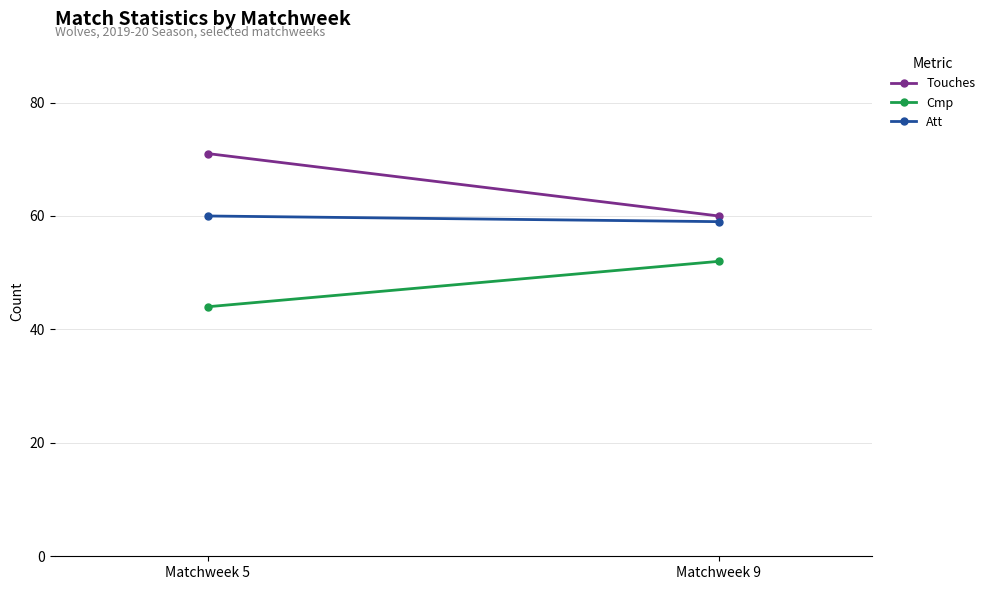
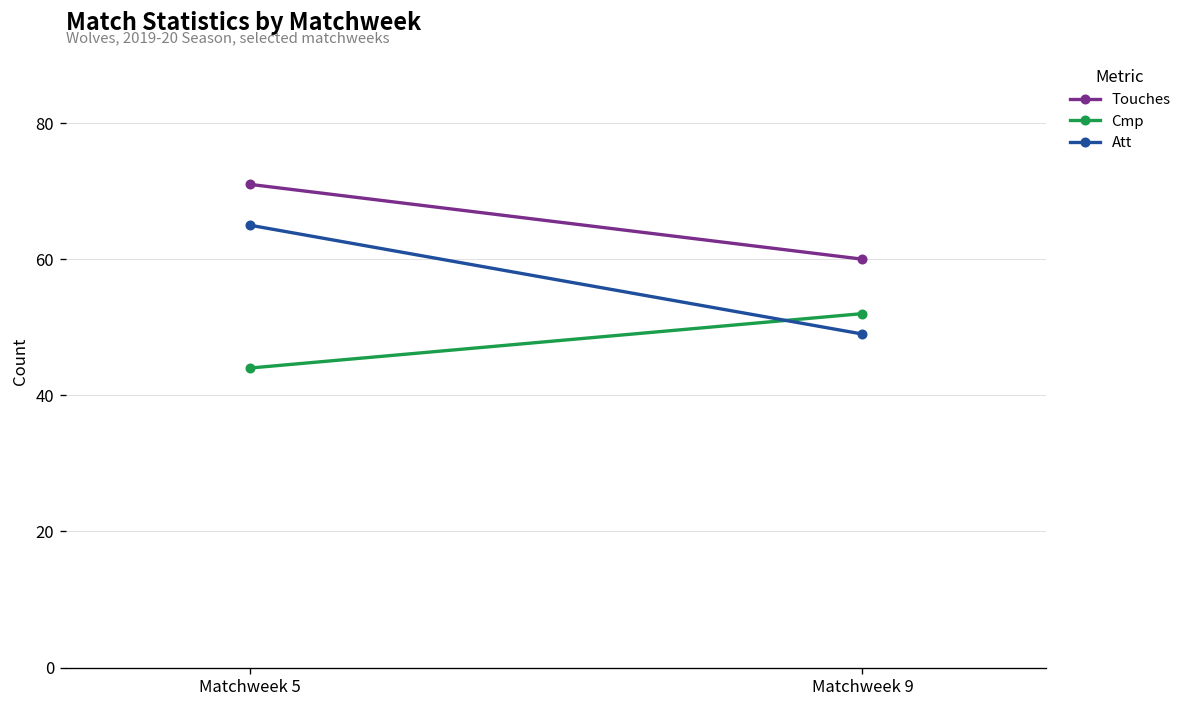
  {
    "Touches": {
      "Matchweek 5": 71,
      "Matchweek 9": 60
    },
    "Cmp": {
      "Matchweek 5": 44,
      "Matchweek 9": 52
    },
    "Att": {
-     "Matchweek 5": 60,
-     "Matchweek 9": 59
+     "Matchweek 5": 65,
+     "Matchweek 9": 49
    }
  }
